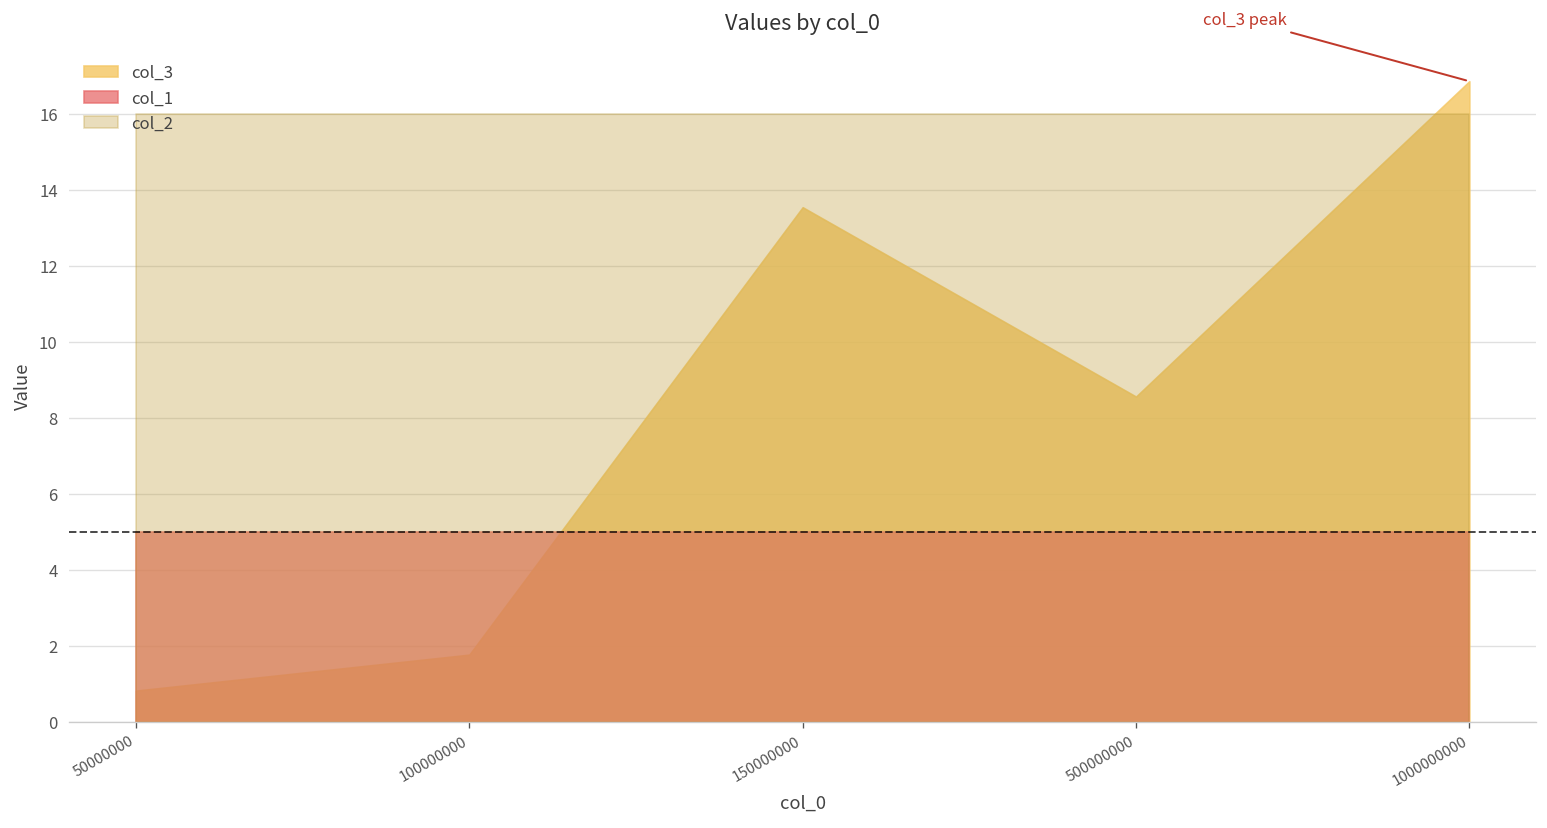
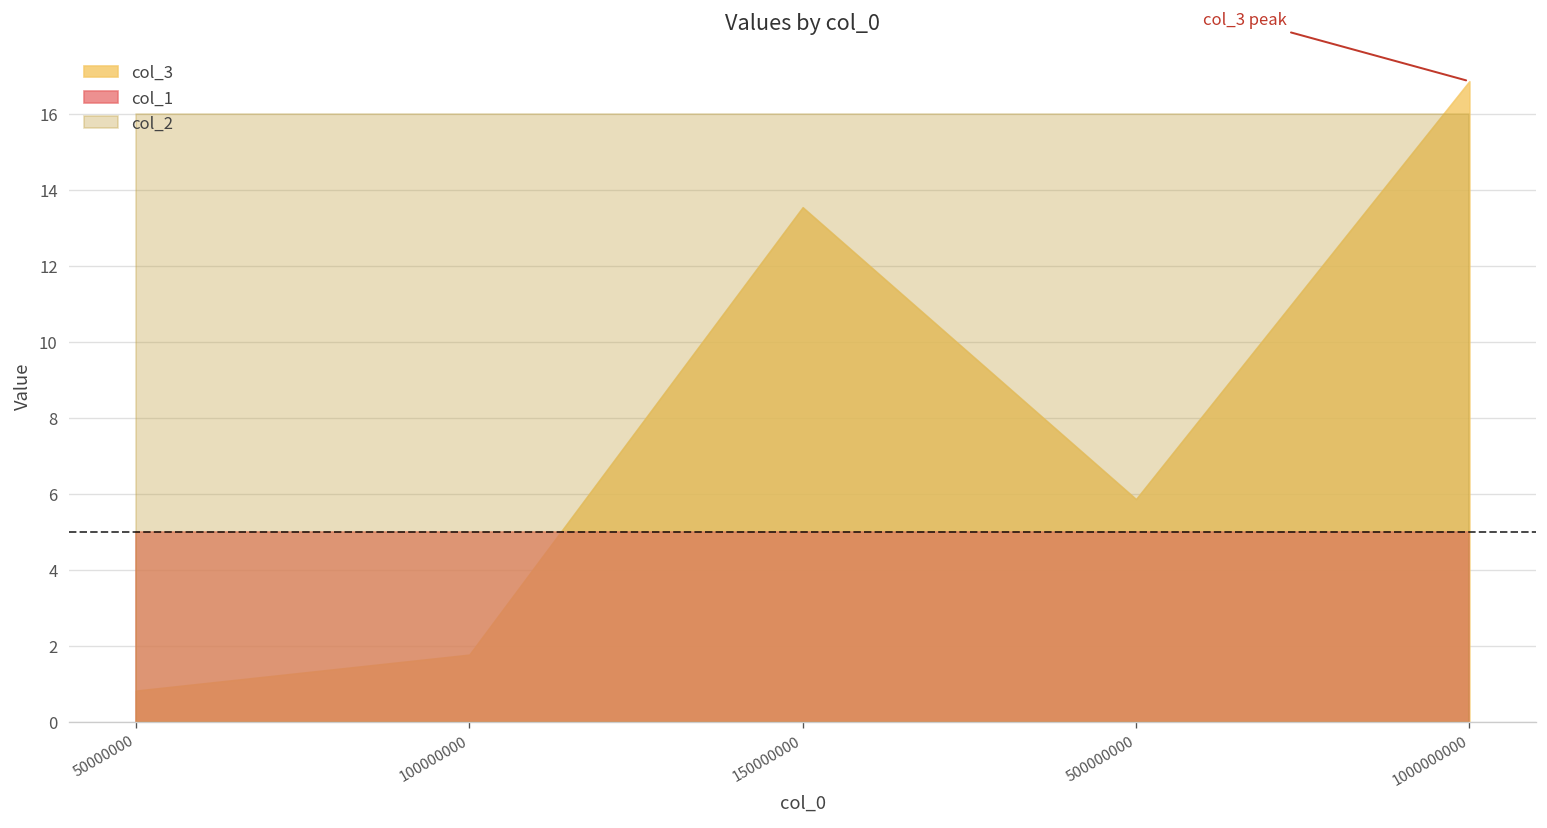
  {
    "col_3": {
      "50000000": 0.8,
      "100000000": 1.8,
      "150000000": 13.5,
-     "500000000": 8.6
+     "500000000": 5.9
    },
    "col_1": {
      "50000000": 5.0,
      "100000000": 5.0,
      "150000000": 5.0,
      "500000000": 5.0,
      "1000000000": 5.0
    },
    "col_2": {
      "50000000": 16.0,
      "100000000": 16.0,
      "150000000": 16.0,
      "500000000": 16.0,
      "1000000000": 16.0
    }
  }
